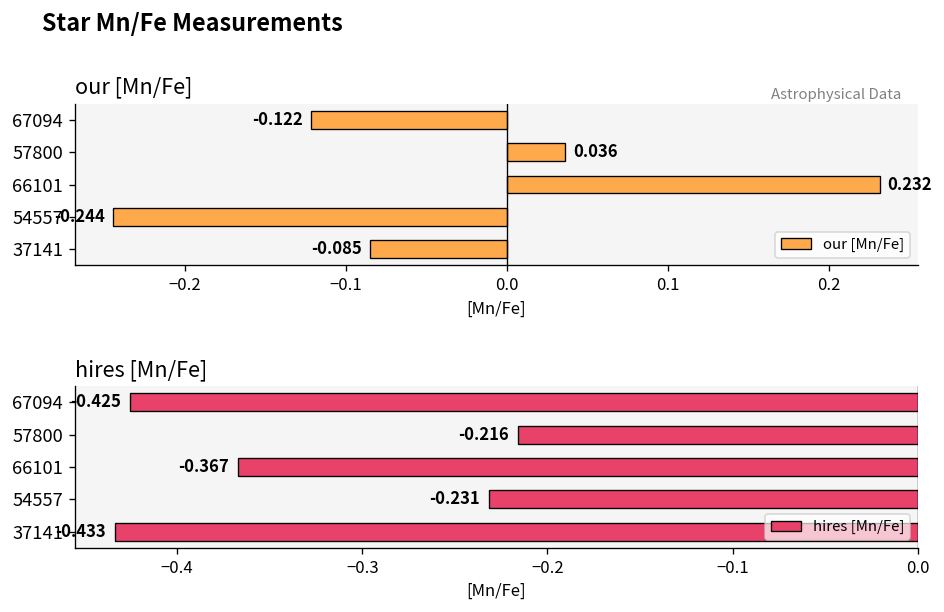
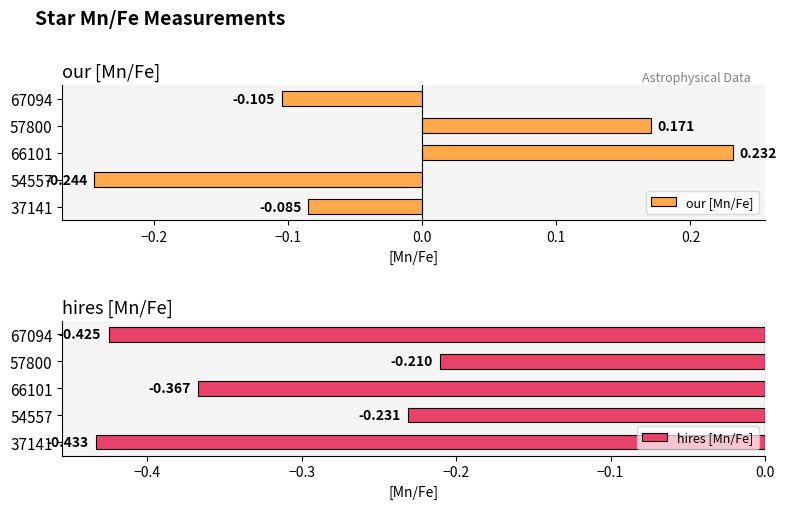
  {
    "our [Mn/Fe]": {
-     "67094": -0.122,
-     "57800": 0.036,
+     "67094": -0.105,
+     "57800": 0.171,
      "66101": 0.232,
      "54557": -0.244,
      "37141": -0.085
    },
    "hires [Mn/Fe]": {
      "67094": -0.425,
-     "57800": -0.216,
+     "57800": -0.210,
      "66101": -0.367,
      "54557": -0.231,
      "37141": -0.433
    }
  }
